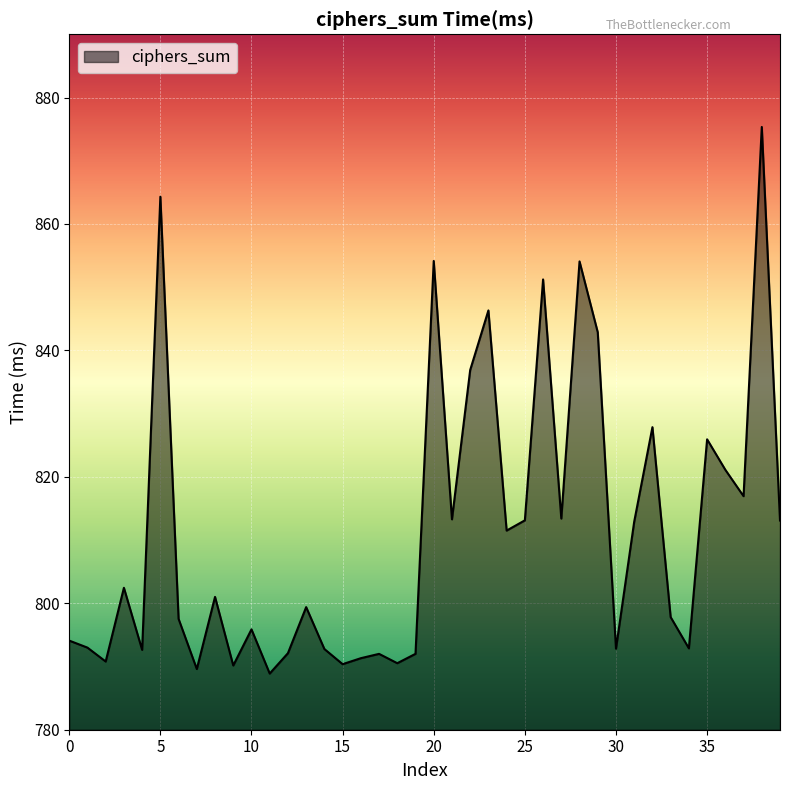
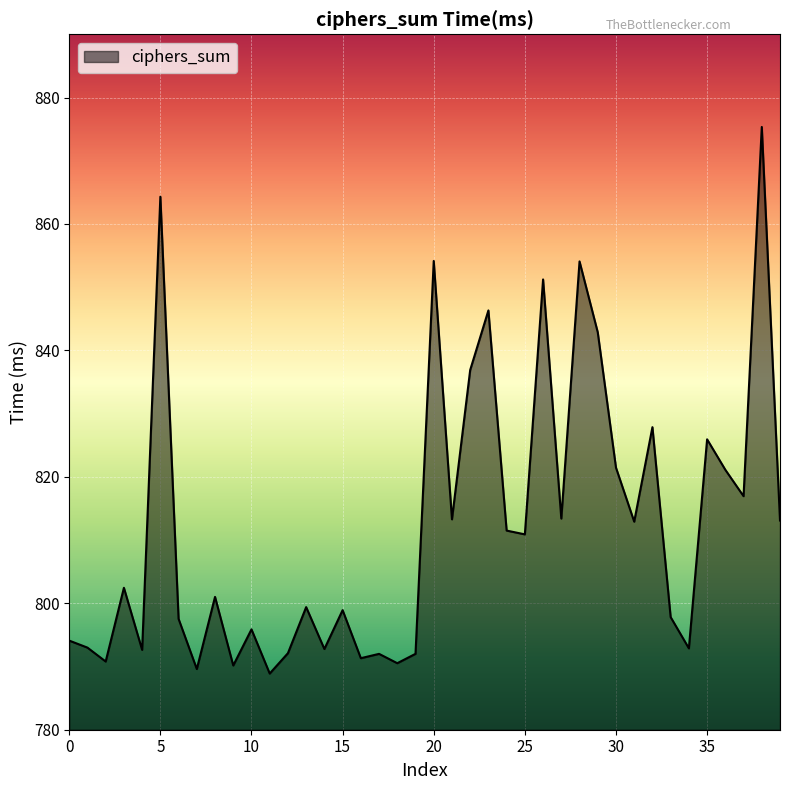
  {
    "0": 794,
    "5": 864,
    "10": 796,
-   "15": 790,
+   "15": 799,
    "20": 854,
-   "25": 813,
-   "30": 793,
+   "25": 811,
+   "30": 821,
    "35": 826
  }
